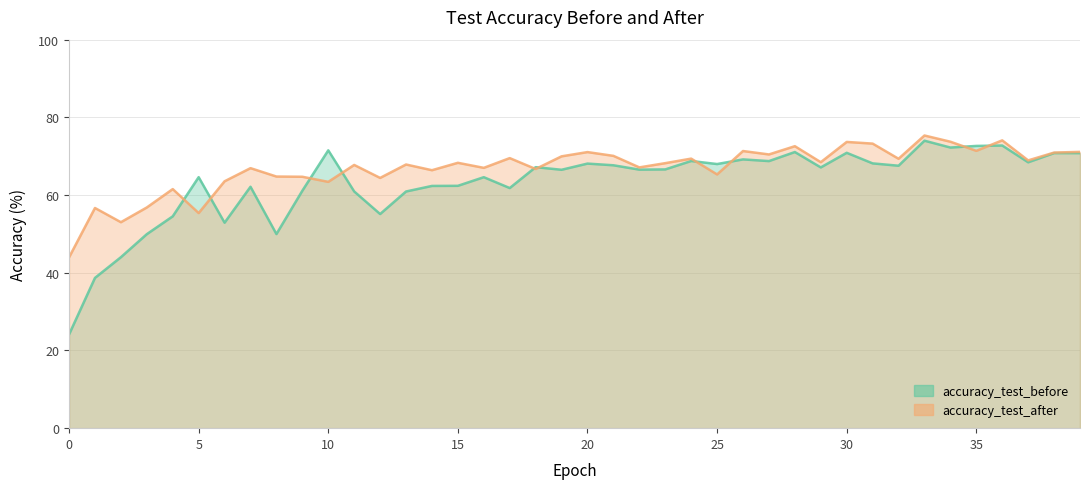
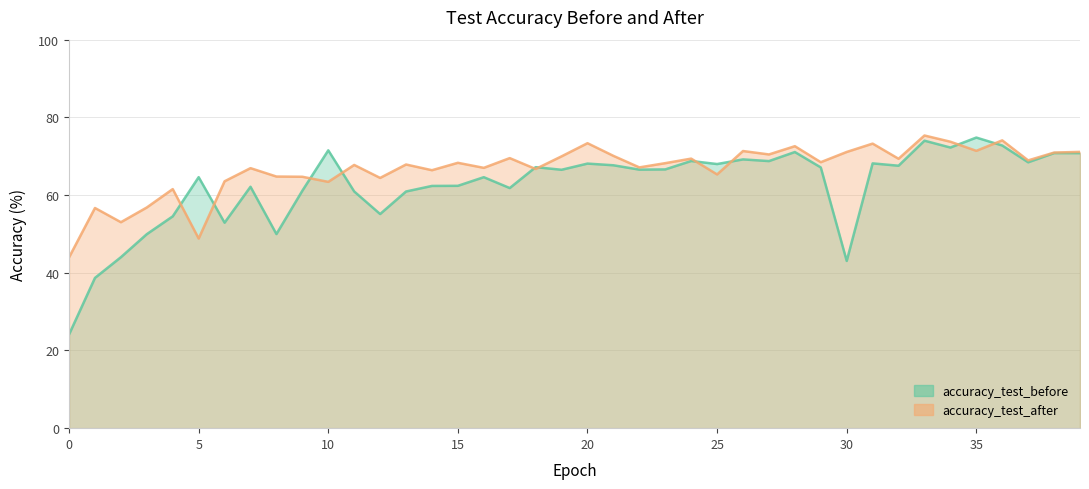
  {
    "accuracy_test_before": {
      "0": 24,
      "5": 65,
      "10": 72,
      "15": 62,
      "20": 68,
      "25": 68,
-     "30": 71,
-     "35": 73
+     "30": 43,
+     "35": 75
    },
    "accuracy_test_after": {
      "0": 44,
-     "5": 55,
+     "5": 49,
      "10": 63,
      "15": 68,
-     "20": 71,
+     "20": 73,
      "25": 65,
-     "30": 74,
+     "30": 71,
      "35": 71
    }
  }
